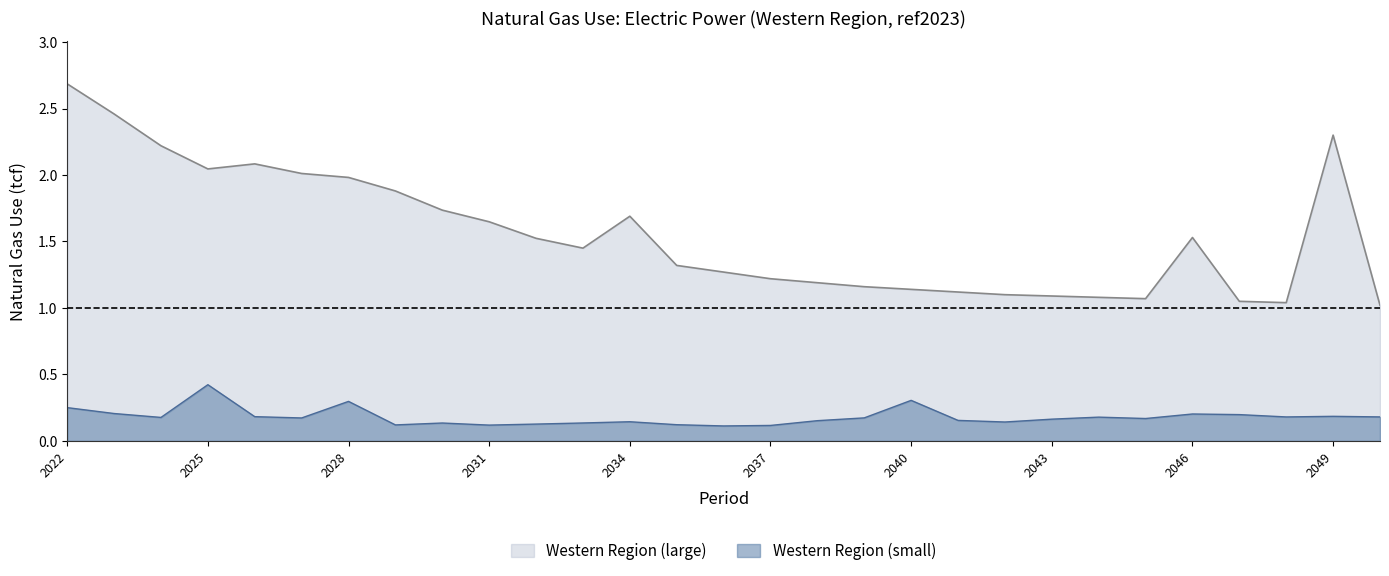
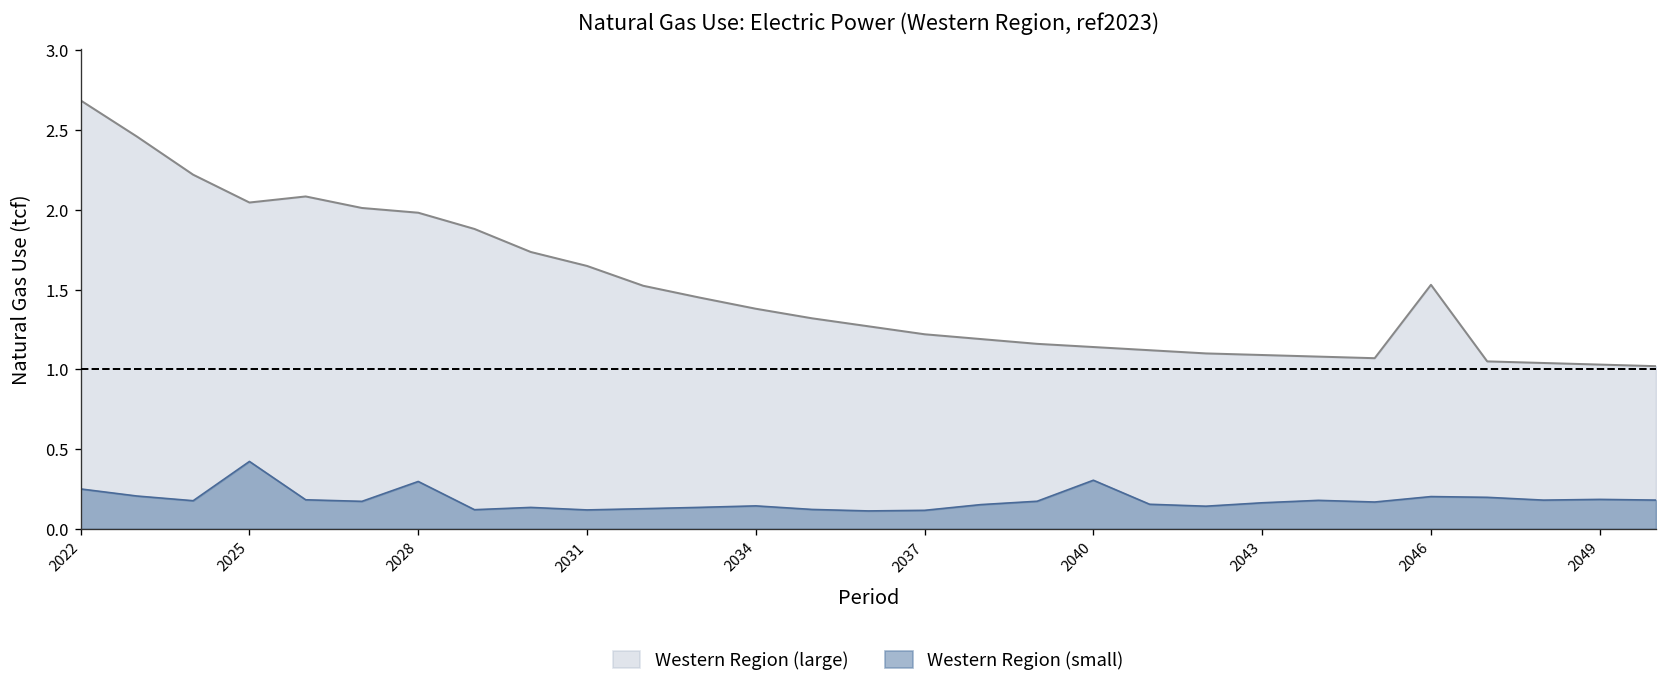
  {
    "Western Region (large)": {
      "2022": 2.69,
      "2025": 2.05,
      "2028": 1.98,
      "2031": 1.65,
-     "2034": 1.69,
+     "2034": 1.38,
      "2037": 1.22,
      "2040": 1.14,
      "2043": 1.09,
      "2046": 1.53,
-     "2049": 2.30
+     "2049": 1.03
    },
    "Western Region (small)": {
      "2022": 0.25,
      "2025": 0.42,
      "2028": 0.30,
      "2031": 0.12,
      "2034": 0.14,
      "2037": 0.12,
      "2040": 0.31,
      "2043": 0.16,
      "2046": 0.20,
      "2049": 0.19
    }
  }
